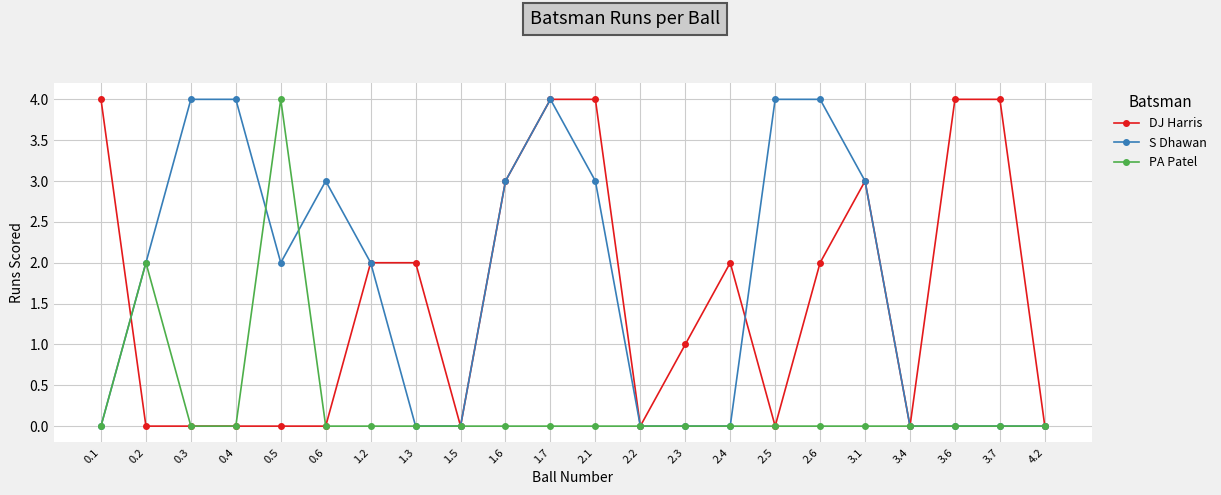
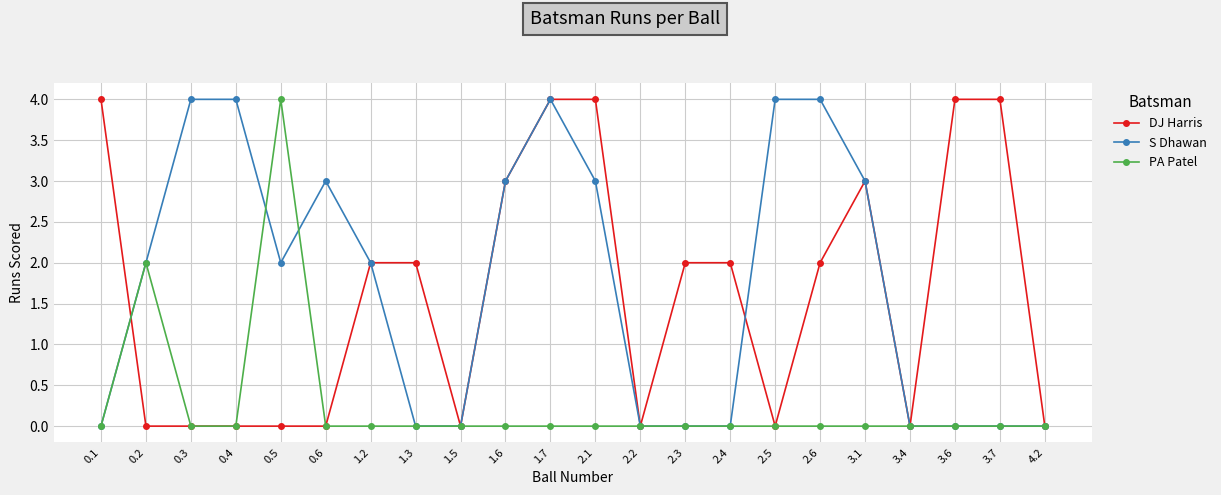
  {
    "DJ Harris": {
      "0.1": 4,
      "0.2": 0,
      "0.5": 0,
      "1.3": 2,
      "2.1": 4,
-     "2.3": 1,
+     "2.3": 2,
      "2.4": 2,
      "2.6": 2,
      "3.6": 4,
      "3.7": 4
    },
    "S Dhawan": {
      "0.3": 4,
      "0.4": 4,
      "0.5": 2,
      "0.6": 3,
      "2.1": 3,
      "2.5": 4,
      "2.6": 4
    },
    "PA Patel": {
      "0.5": 4,
      "1.2": 0,
      "1.6": 0,
      "1.7": 0,
      "2.1": 0,
      "2.6": 0,
      "3.1": 0
    }
  }
